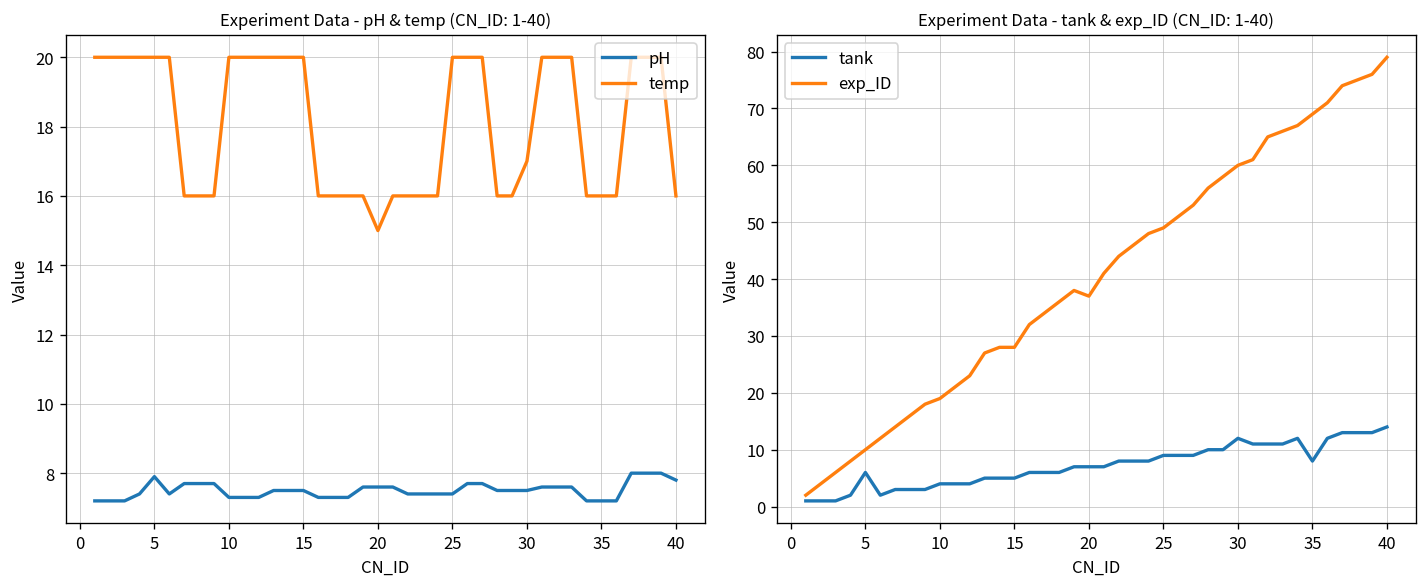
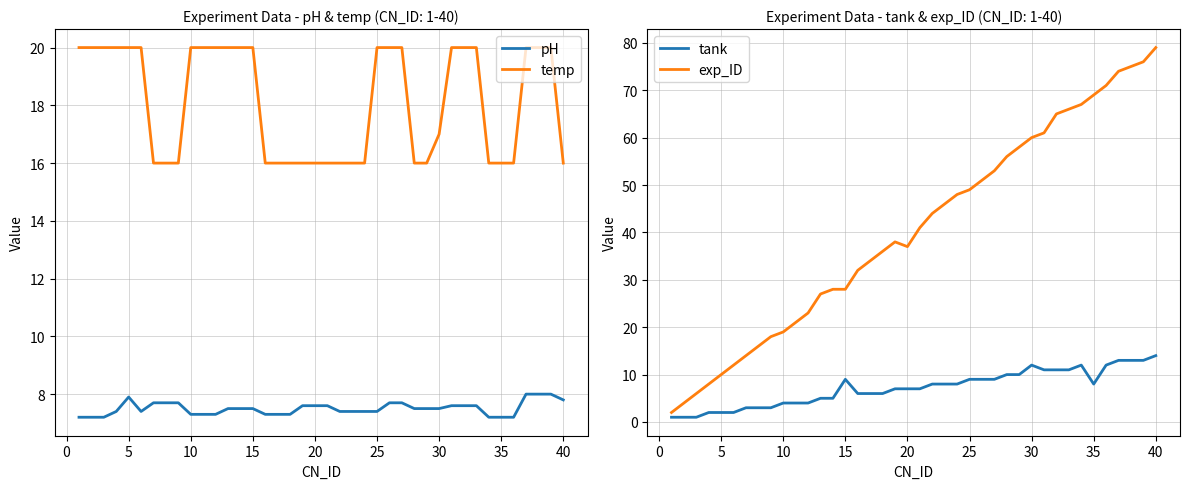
  {
    "Experiment Data - pH & temp (CN_ID: 1-40)": {
      "pH": {
        "5": 7.9,
        "10": 7.3,
        "15": 7.5,
        "20": 7.6,
        "25": 7.4,
        "30": 7.5,
        "35": 7.2,
        "40": 7.8
      },
      "temp": {
        "5": 20,
        "10": 20,
        "15": 20,
-       "20": 15,
+       "20": 16,
        "25": 20,
        "30": 17,
        "35": 16,
        "40": 16
      }
    },
    "Experiment Data - tank & exp_ID (CN_ID: 1-40)": {
      "tank": {
-       "5": 6,
+       "5": 2,
        "10": 4,
-       "15": 5,
+       "15": 9,
        "20": 7,
        "25": 9,
        "30": 12,
        "35": 8,
        "40": 14
      },
      "exp_ID": {
        "5": 10,
        "10": 19,
        "15": 28,
        "20": 37,
        "25": 49,
        "30": 60,
        "35": 69,
        "40": 79
      }
    }
  }
